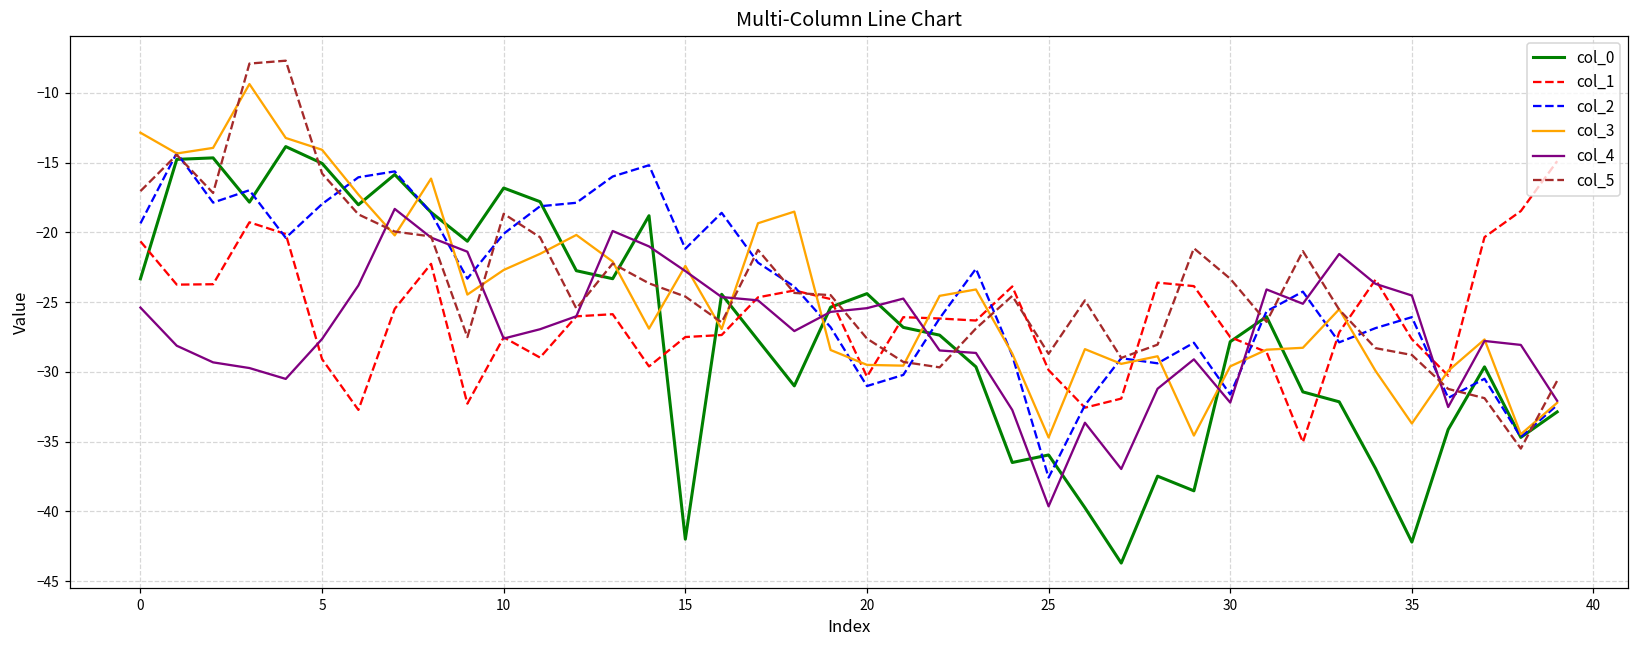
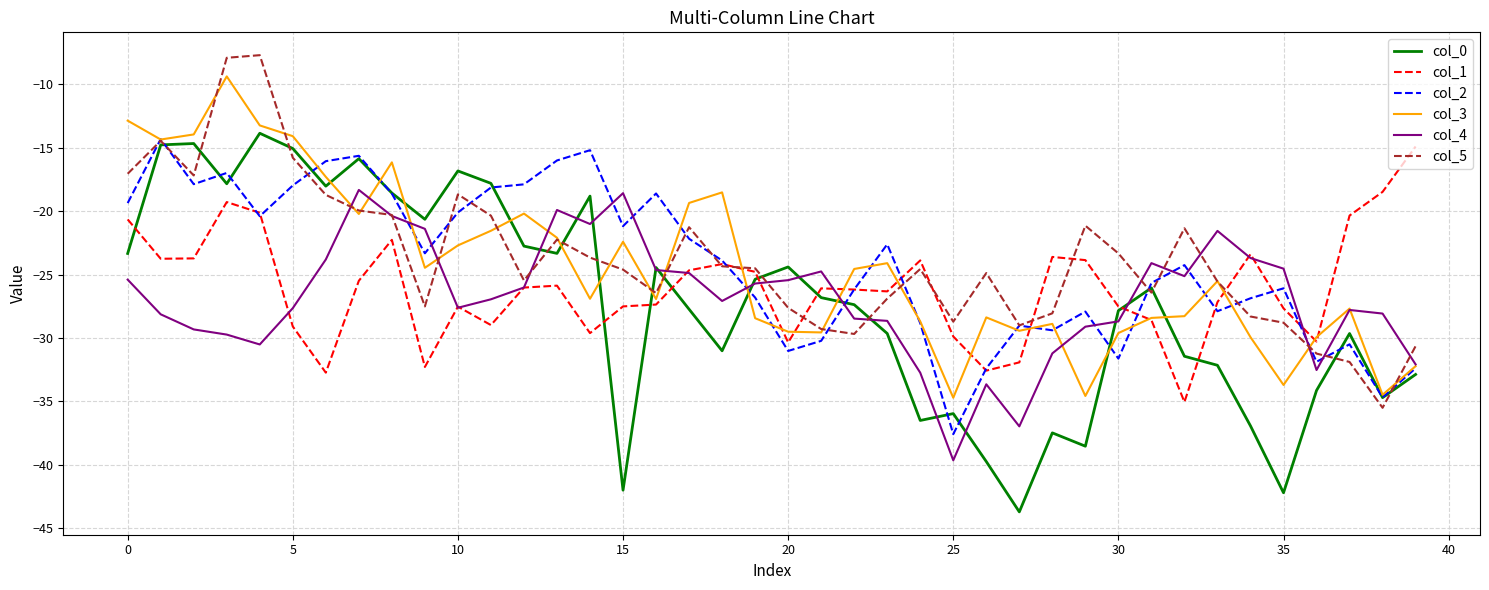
  {
    "col_0": {
      "0": -23.3,
      "5": -15.1,
      "10": -16.8,
      "15": -42.0,
      "20": -24.4,
      "25": -36.0,
      "30": -27.8,
      "35": -42.2
    },
    "col_1": {
      "0": -20.6,
      "5": -29.1,
      "15": -27.5,
      "20": -30.4,
      "25": -29.9,
      "30": -27.5,
      "35": -27.7
    },
    "col_2": {
      "0": -19.4,
      "5": -18.0,
      "10": -20.1,
      "15": -21.2,
      "20": -31.0,
      "25": -37.6,
      "30": -31.6,
      "35": -26.1
    },
    "col_3": {
      "0": -12.9,
      "5": -14.1,
      "10": -22.7,
      "15": -22.4,
      "20": -29.5,
      "25": -34.7,
      "30": -29.6,
      "35": -33.7
    },
    "col_4": {
      "0": -25.4,
      "5": -27.6,
-     "15": -22.8,
+     "15": -18.6,
      "20": -25.4,
      "25": -39.6,
-     "30": -32.2,
+     "30": -28.7,
      "35": -24.5
    },
    "col_5": {
      "0": -17.0,
      "5": -15.8,
      "10": -18.7,
      "15": -24.6,
      "20": -27.6,
      "25": -28.7,
      "30": -23.3,
      "35": -28.8
    }
  }
